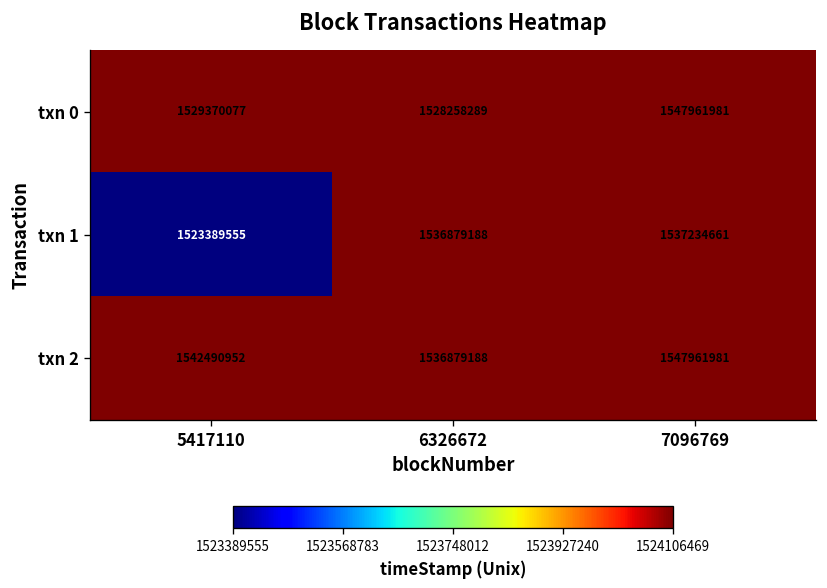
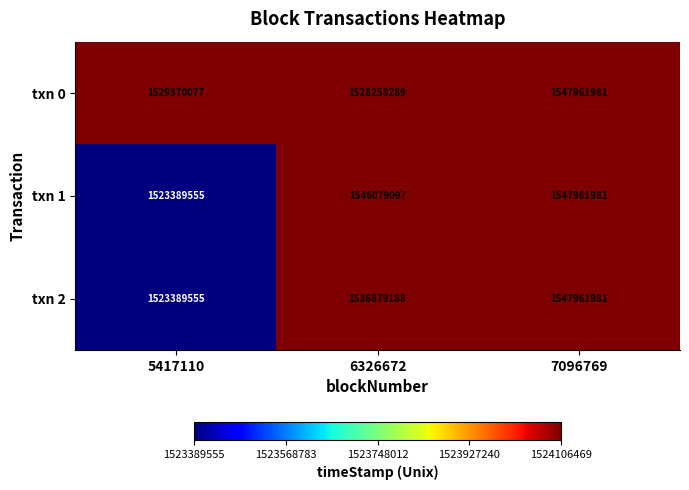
  {
    "txn 0": {
      "5417110": 1529370077,
      "6326672": 1528258289,
      "7096769": 1547961981
    },
    "txn 1": {
      "5417110": 1523389555,
-     "6326672": 1536879188,
-     "7096769": 1537234661
+     "6326672": 1546079097,
+     "7096769": 1547961981
    },
    "txn 2": {
-     "5417110": 1542490952,
+     "5417110": 1523389555,
      "6326672": 1536879188,
      "7096769": 1547961981
    }
  }
